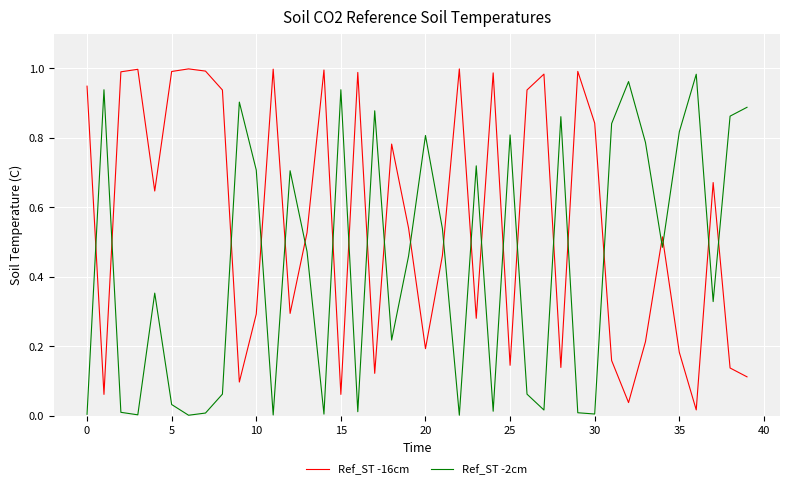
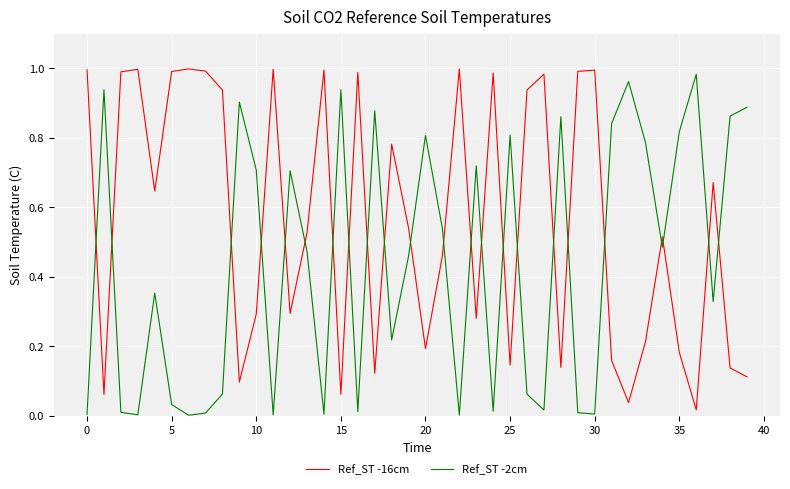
  {
    "Ref_ST -16cm": {
-     "0": 0.95,
+     "0": 1.00,
      "5": 0.99,
      "10": 0.29,
      "15": 0.06,
      "20": 0.19,
      "25": 0.15,
-     "30": 0.84,
+     "30": 0.99,
      "35": 0.18
    },
    "Ref_ST -2cm": {
      "0": 0.00,
      "5": 0.03,
      "10": 0.71,
      "15": 0.94,
      "20": 0.81,
      "25": 0.81,
      "30": 0.01,
      "35": 0.82
    }
  }
